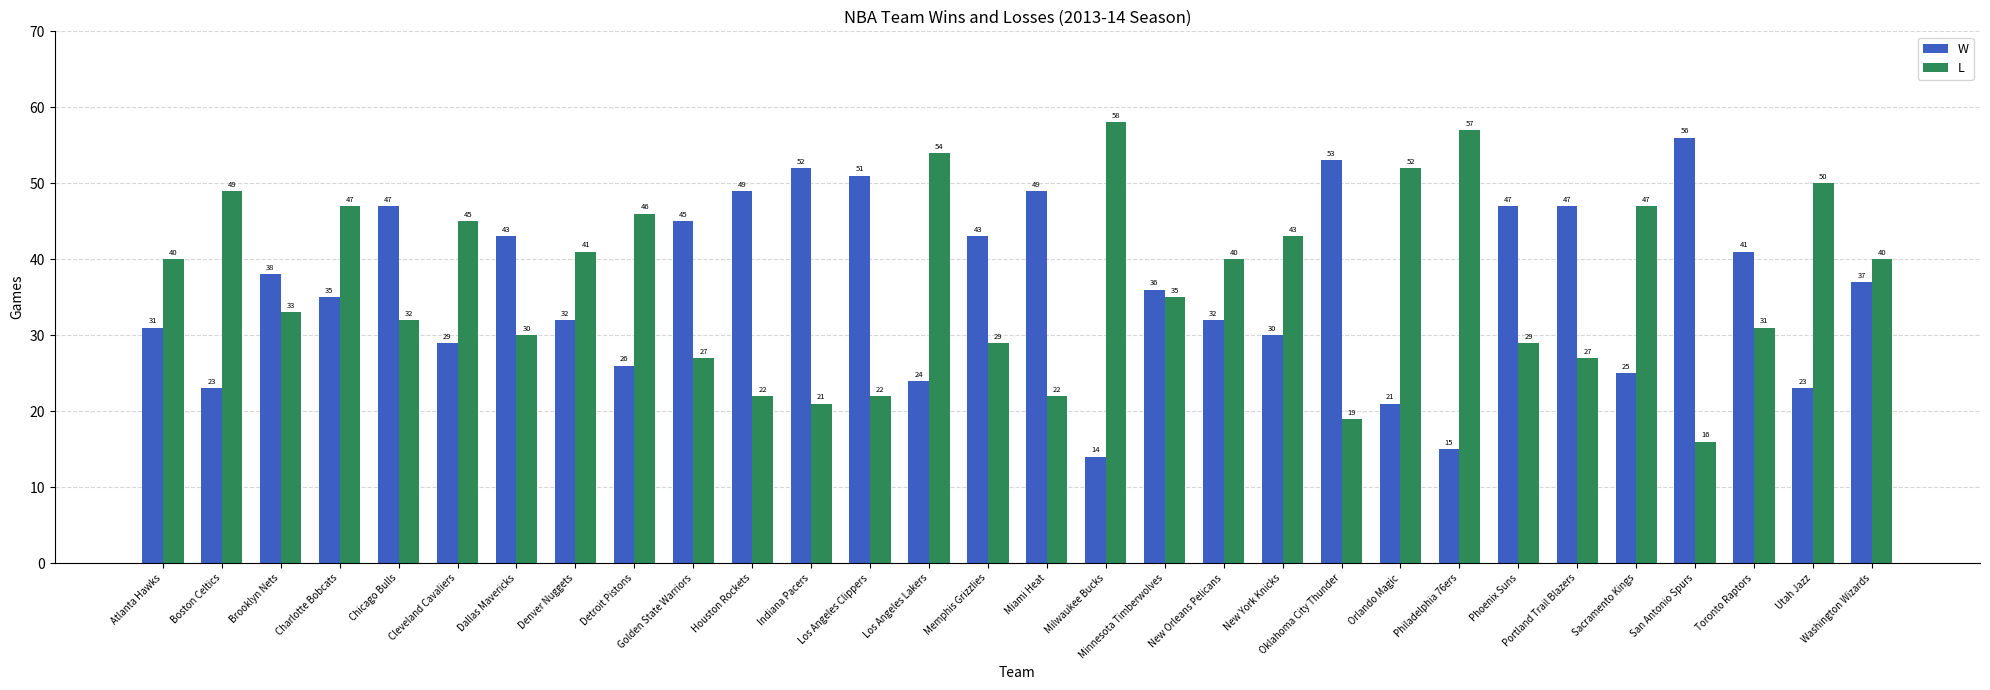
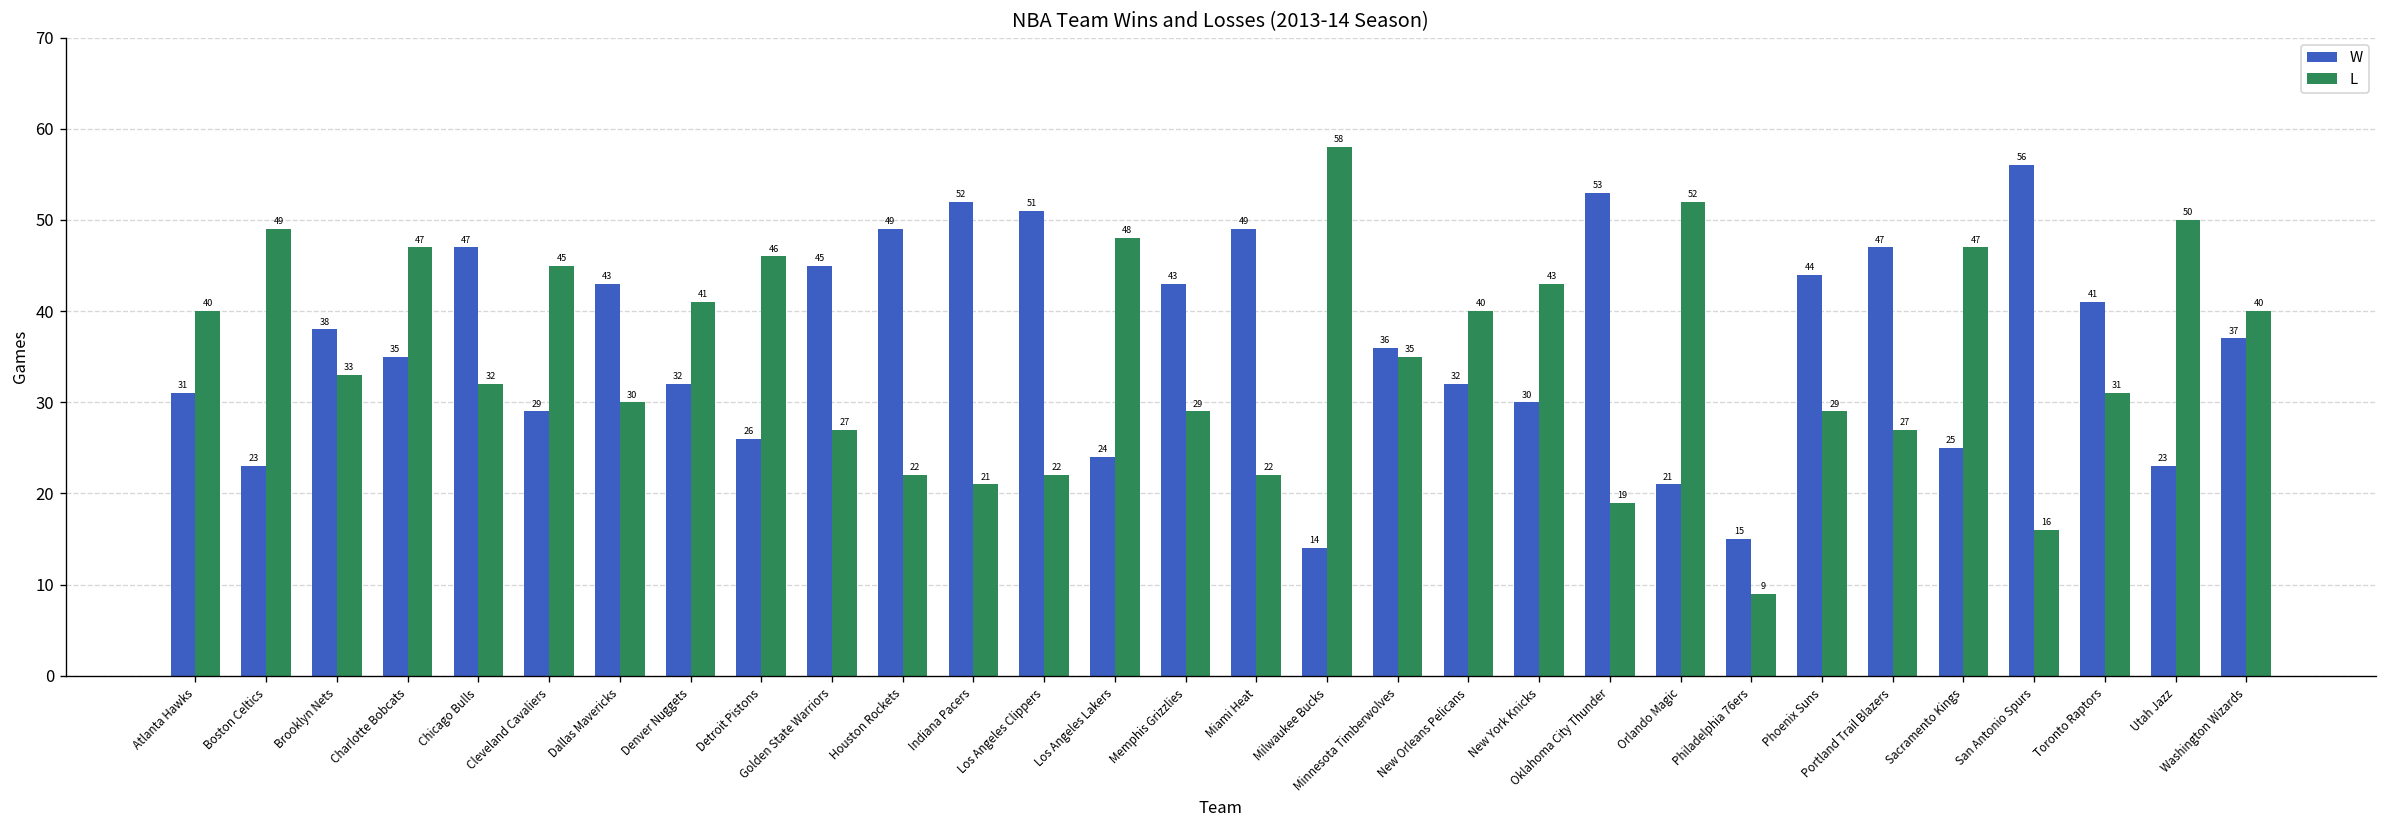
  {
    "W": {
      "Atlanta Hawks": 31,
      "Boston Celtics": 23,
      "Brooklyn Nets": 38,
      "Charlotte Bobcats": 35,
      "Chicago Bulls": 47,
      "Cleveland Cavaliers": 29,
      "Dallas Mavericks": 43,
      "Denver Nuggets": 32,
      "Detroit Pistons": 26,
      "Golden State Warriors": 45,
      "Houston Rockets": 49,
      "Indiana Pacers": 52,
      "Los Angeles Clippers": 51,
      "Los Angeles Lakers": 24,
      "Memphis Grizzlies": 43,
      "Miami Heat": 49,
      "Milwaukee Bucks": 14,
      "Minnesota Timberwolves": 36,
      "New Orleans Pelicans": 32,
      "New York Knicks": 30,
      "Oklahoma City Thunder": 53,
      "Orlando Magic": 21,
      "Philadelphia 76ers": 15,
-     "Phoenix Suns": 47,
+     "Phoenix Suns": 44,
      "Portland Trail Blazers": 47,
      "Sacramento Kings": 25,
      "San Antonio Spurs": 56,
      "Toronto Raptors": 41,
      "Utah Jazz": 23,
      "Washington Wizards": 37
    },
    "L": {
      "Atlanta Hawks": 40,
      "Boston Celtics": 49,
      "Brooklyn Nets": 33,
      "Charlotte Bobcats": 47,
      "Chicago Bulls": 32,
      "Cleveland Cavaliers": 45,
      "Dallas Mavericks": 30,
      "Denver Nuggets": 41,
      "Detroit Pistons": 46,
      "Golden State Warriors": 27,
      "Houston Rockets": 22,
      "Indiana Pacers": 21,
      "Los Angeles Clippers": 22,
-     "Los Angeles Lakers": 54,
+     "Los Angeles Lakers": 48,
      "Memphis Grizzlies": 29,
      "Miami Heat": 22,
      "Milwaukee Bucks": 58,
      "Minnesota Timberwolves": 35,
      "New Orleans Pelicans": 40,
      "New York Knicks": 43,
      "Oklahoma City Thunder": 19,
      "Orlando Magic": 52,
-     "Philadelphia 76ers": 57,
+     "Philadelphia 76ers": 9,
      "Phoenix Suns": 29,
      "Portland Trail Blazers": 27,
      "Sacramento Kings": 47,
      "San Antonio Spurs": 16,
      "Toronto Raptors": 31,
      "Utah Jazz": 50,
      "Washington Wizards": 40
    }
  }
